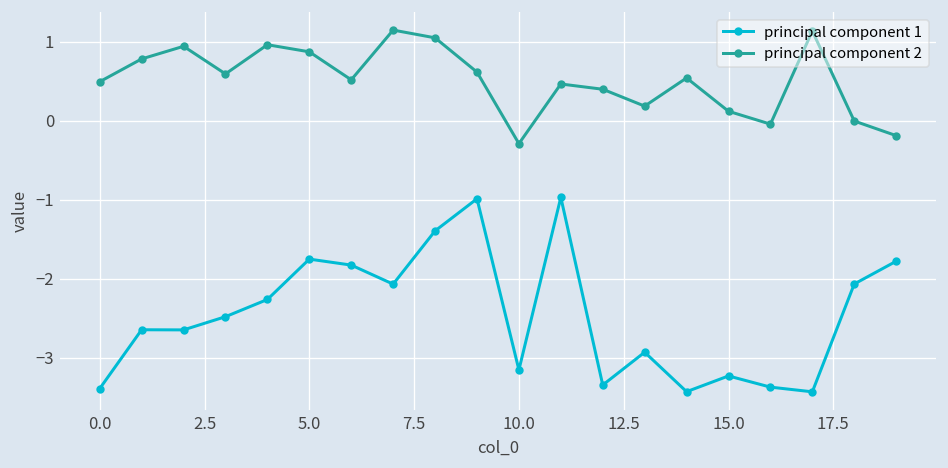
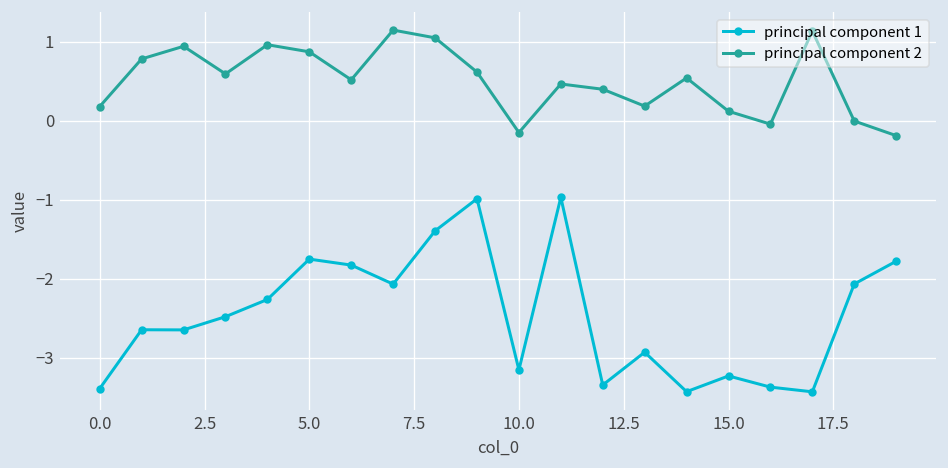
  {
    "principal component 1": {
      "0.0": -3.4,
      "5.0": -1.7,
      "10.0": -3.2,
      "15.0": -3.2
    },
    "principal component 2": {
-     "0.0": 0.5,
+     "0.0": 0.2,
      "5.0": 0.9,
-     "10.0": -0.3,
+     "10.0": -0.1,
      "15.0": 0.1
    }
  }
